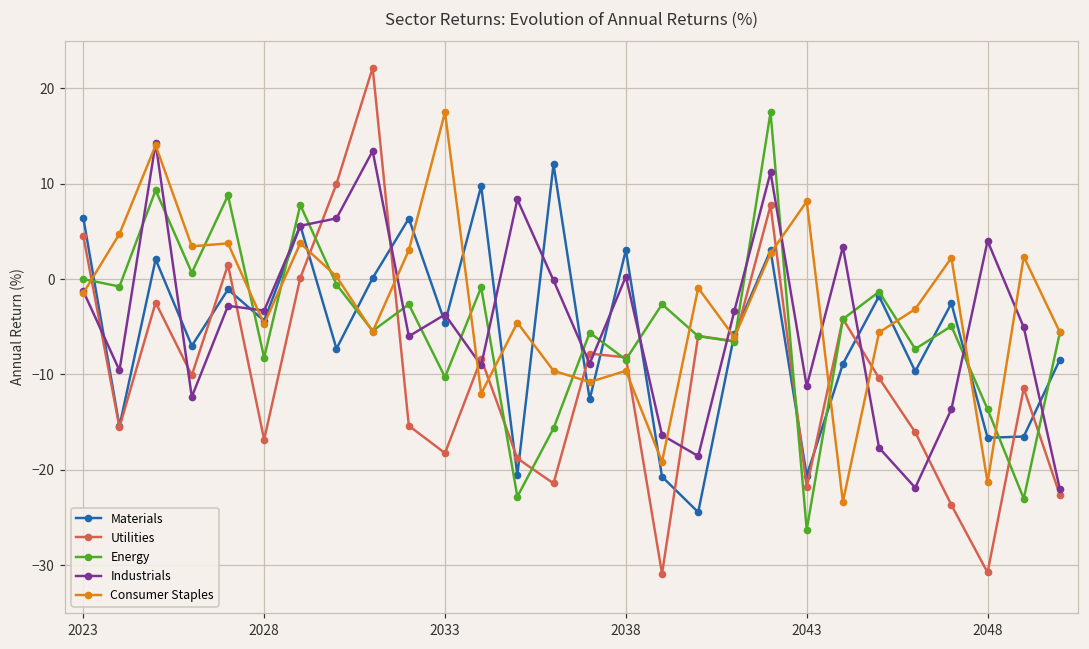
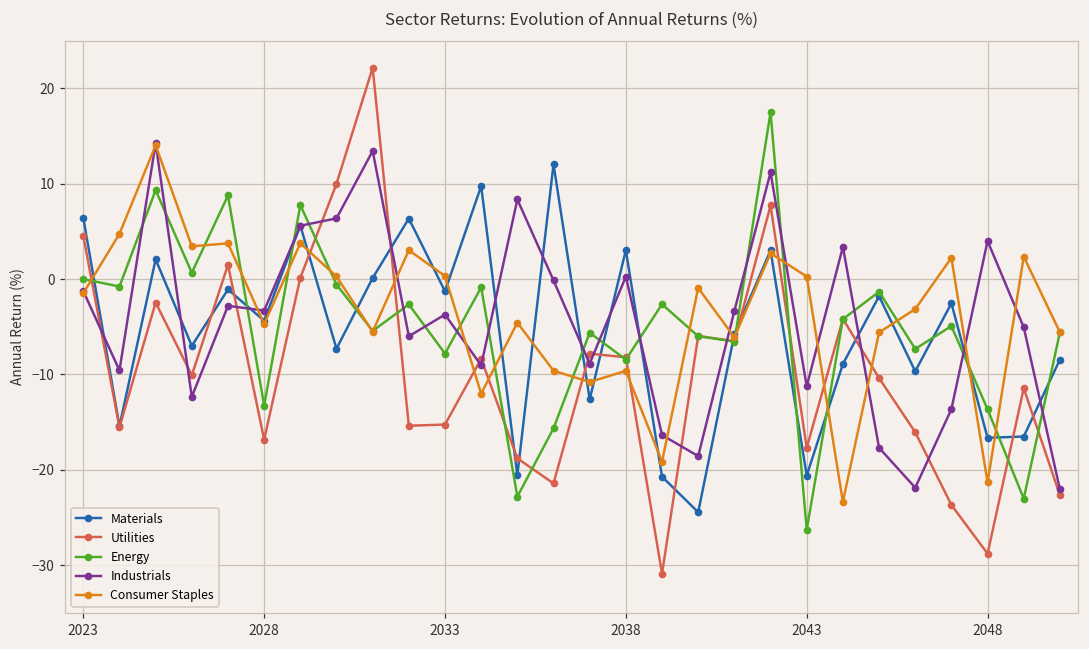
  {
    "Materials": {
      "2023": 6,
      "2028": -4,
-     "2033": -5,
+     "2033": -1,
      "2038": 3,
      "2043": -21,
      "2048": -17
    },
    "Utilities": {
      "2023": 5,
      "2028": -17,
-     "2033": -18,
-     "2043": -22,
-     "2048": -31
+     "2033": -15,
+     "2043": -18,
+     "2048": -29
    },
    "Energy": {
      "2023": 0,
-     "2028": -8,
-     "2033": -10,
+     "2028": -13,
+     "2033": -8,
      "2043": -26,
      "2048": -14
    },
    "Industrials": {
      "2028": -3,
      "2033": -4,
      "2038": 0,
      "2043": -11,
      "2048": 4
    },
    "Consumer Staples": {
      "2028": -5,
-     "2033": 17,
+     "2033": 0,
      "2038": -10,
-     "2043": 8,
+     "2043": 0,
      "2048": -21
    }
  }
